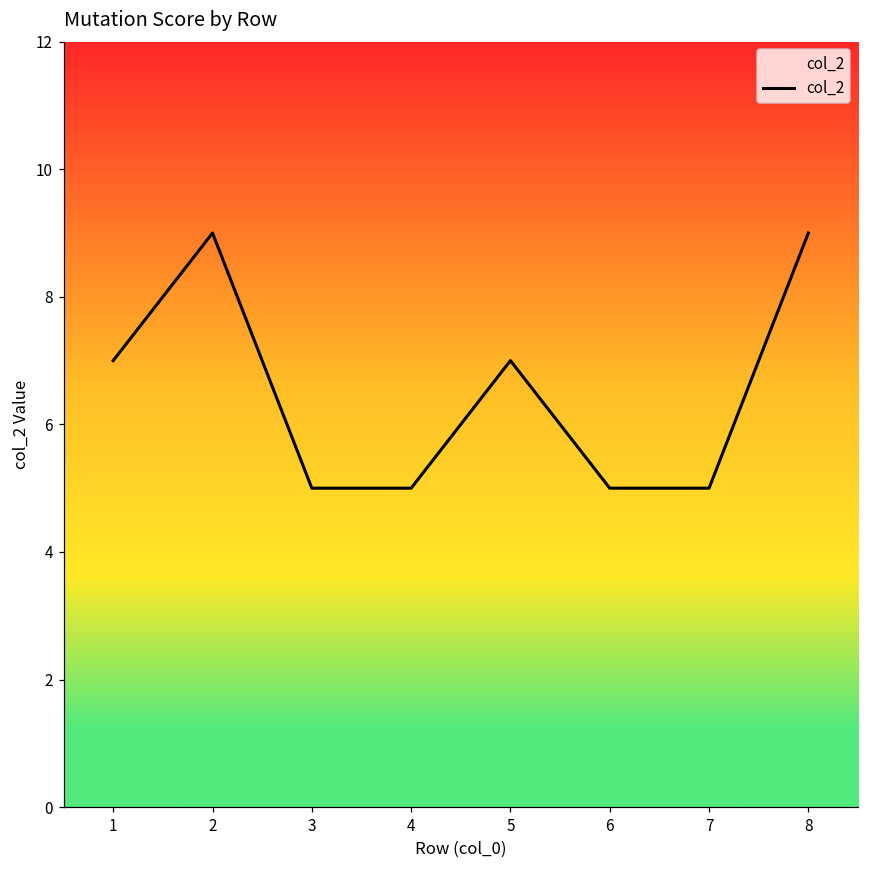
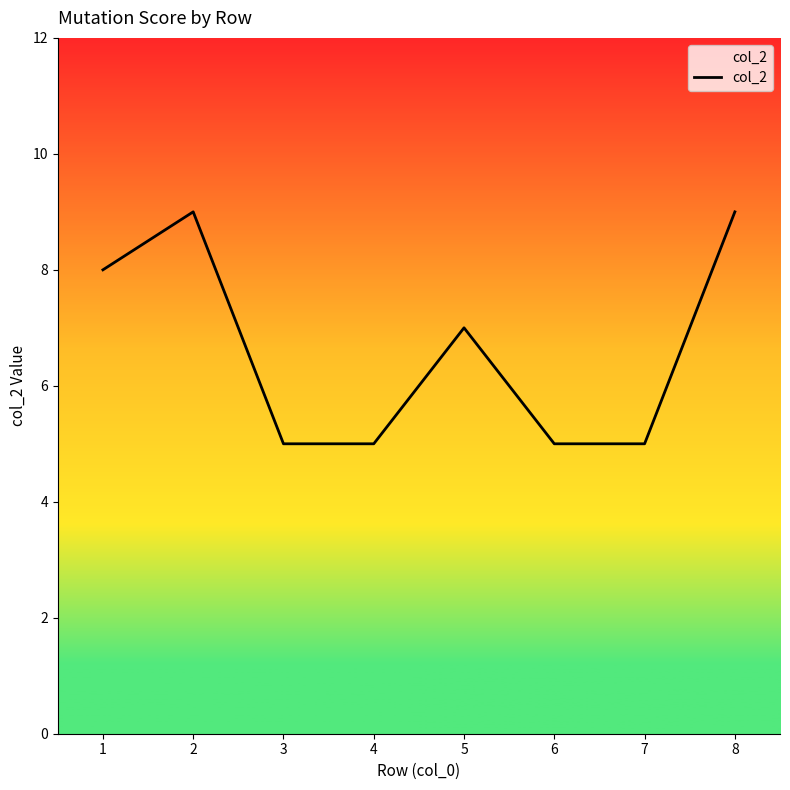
  {
-   "1": 7,
+   "1": 8,
    "2": 9,
    "3": 5,
    "4": 5,
    "5": 7,
    "6": 5,
    "7": 5,
    "8": 9
  }
